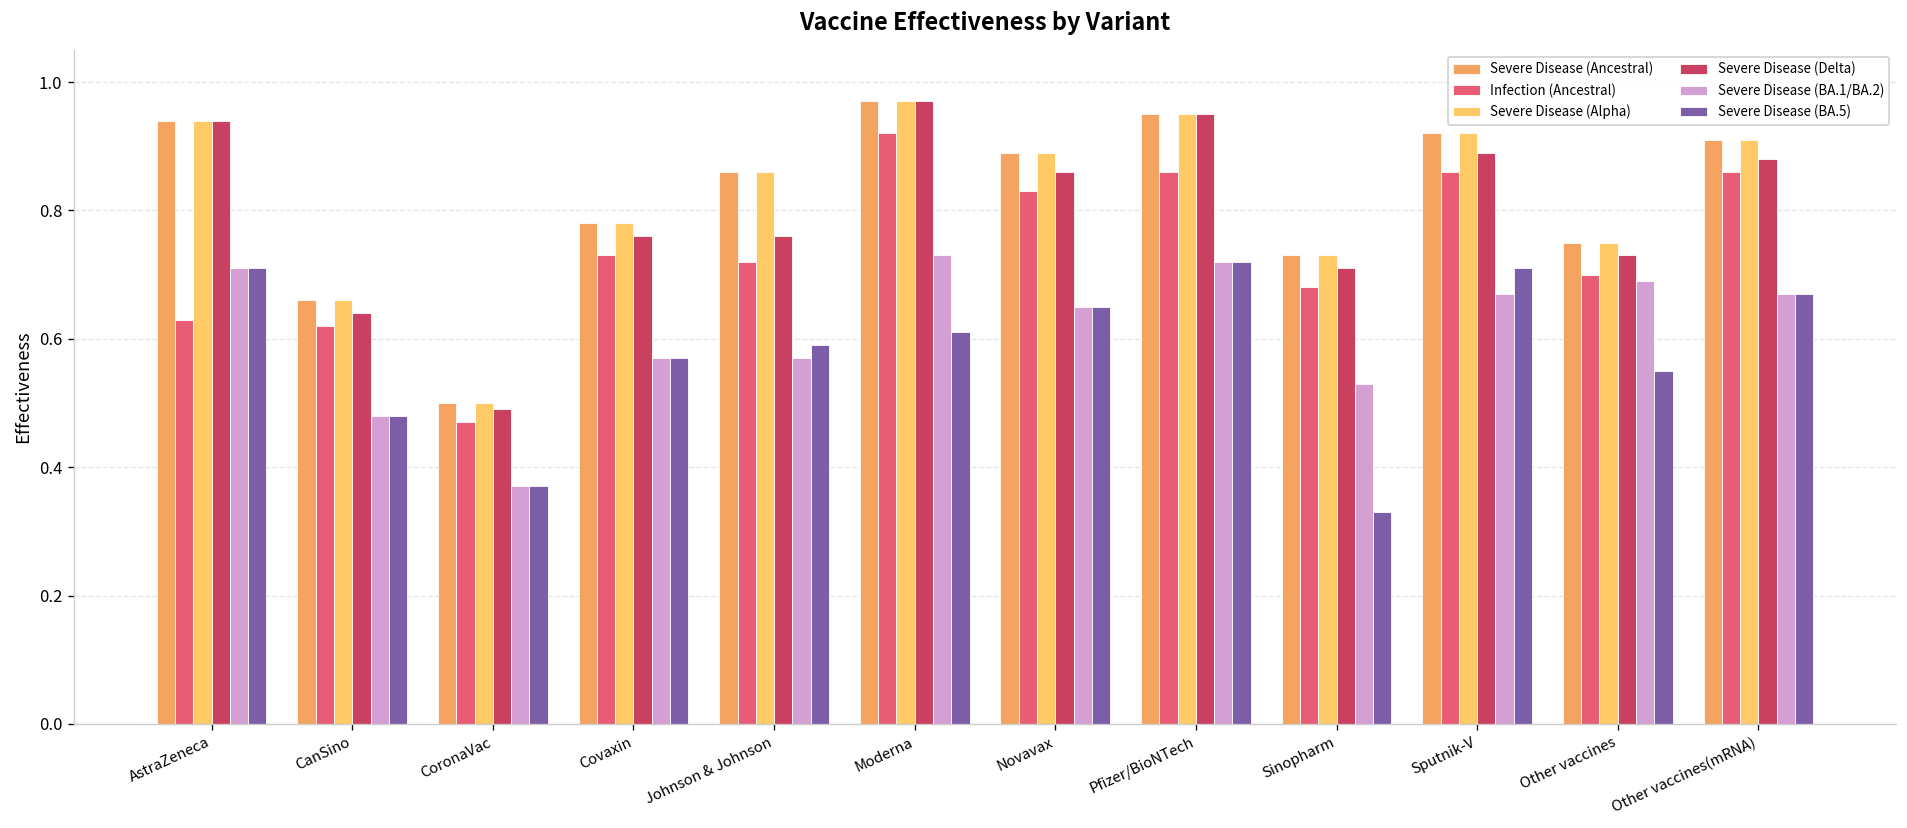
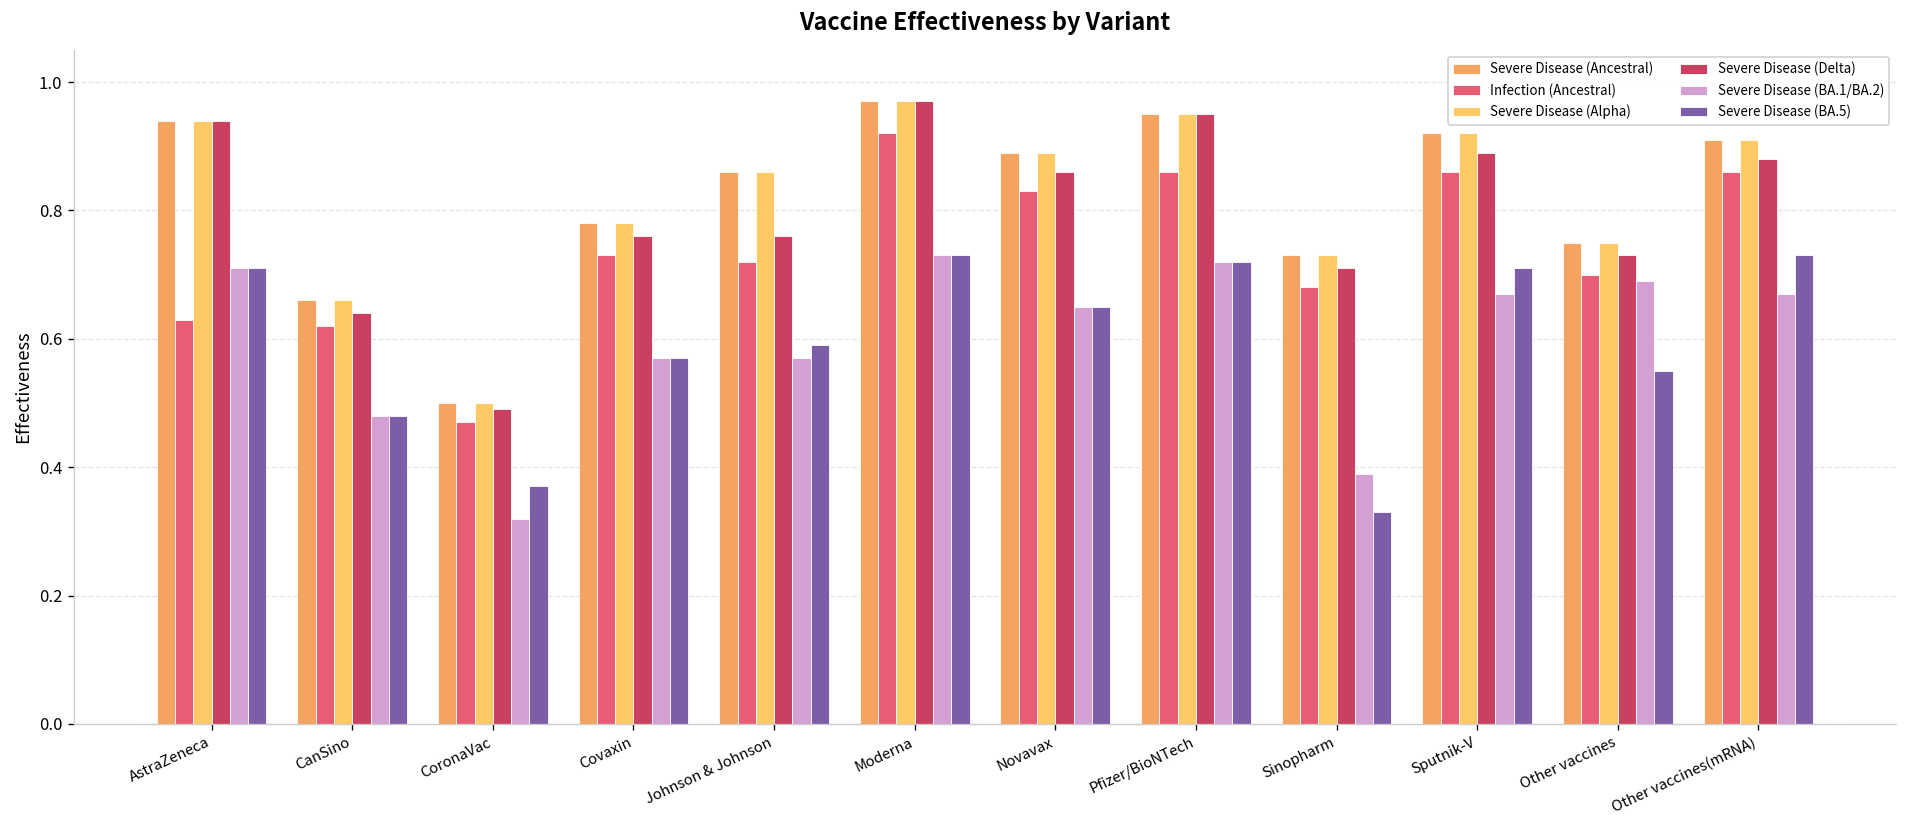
  {
    "Severe Disease (BA.1/BA.2)": {
      "AstraZeneca": 0.71,
      "CanSino": 0.48,
-     "CoronaVac": 0.37,
+     "CoronaVac": 0.32,
      "Covaxin": 0.57,
      "Johnson & Johnson": 0.57,
      "Moderna": 0.73,
      "Novavax": 0.65,
      "Pfizer/BioNTech": 0.72,
-     "Sinopharm": 0.53,
+     "Sinopharm": 0.39,
      "Sputnik-V": 0.67,
      "Other vaccines": 0.69,
      "Other vaccines(mRNA)": 0.67
    },
    "Severe Disease (BA.5)": {
      "AstraZeneca": 0.71,
      "CanSino": 0.48,
      "CoronaVac": 0.37,
      "Covaxin": 0.57,
      "Johnson & Johnson": 0.59,
-     "Moderna": 0.61,
+     "Moderna": 0.73,
      "Novavax": 0.65,
      "Pfizer/BioNTech": 0.72,
      "Sinopharm": 0.33,
      "Sputnik-V": 0.71,
      "Other vaccines": 0.55,
-     "Other vaccines(mRNA)": 0.67
+     "Other vaccines(mRNA)": 0.73
    }
  }
